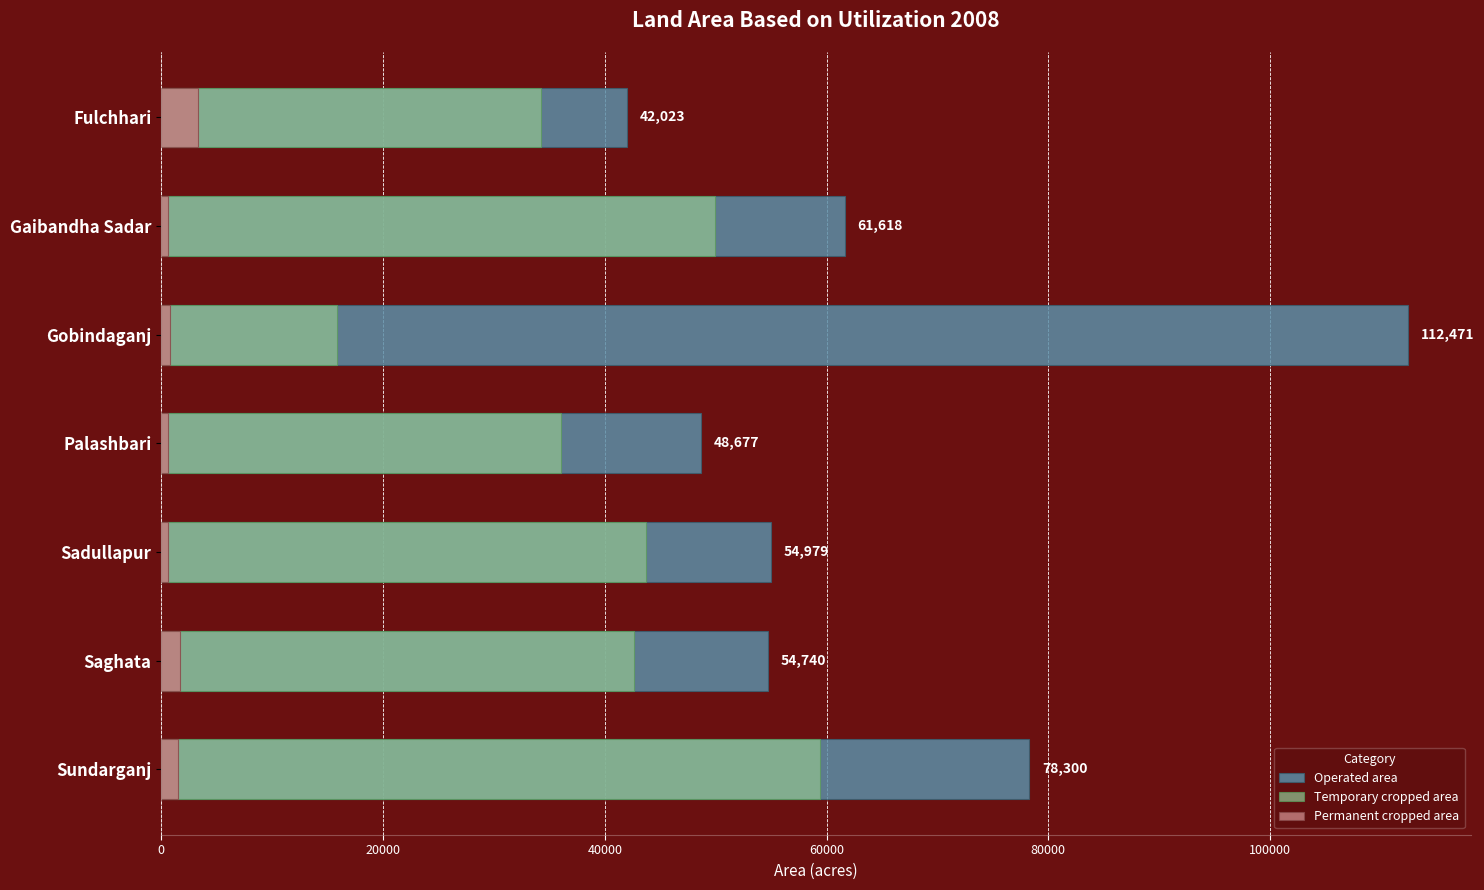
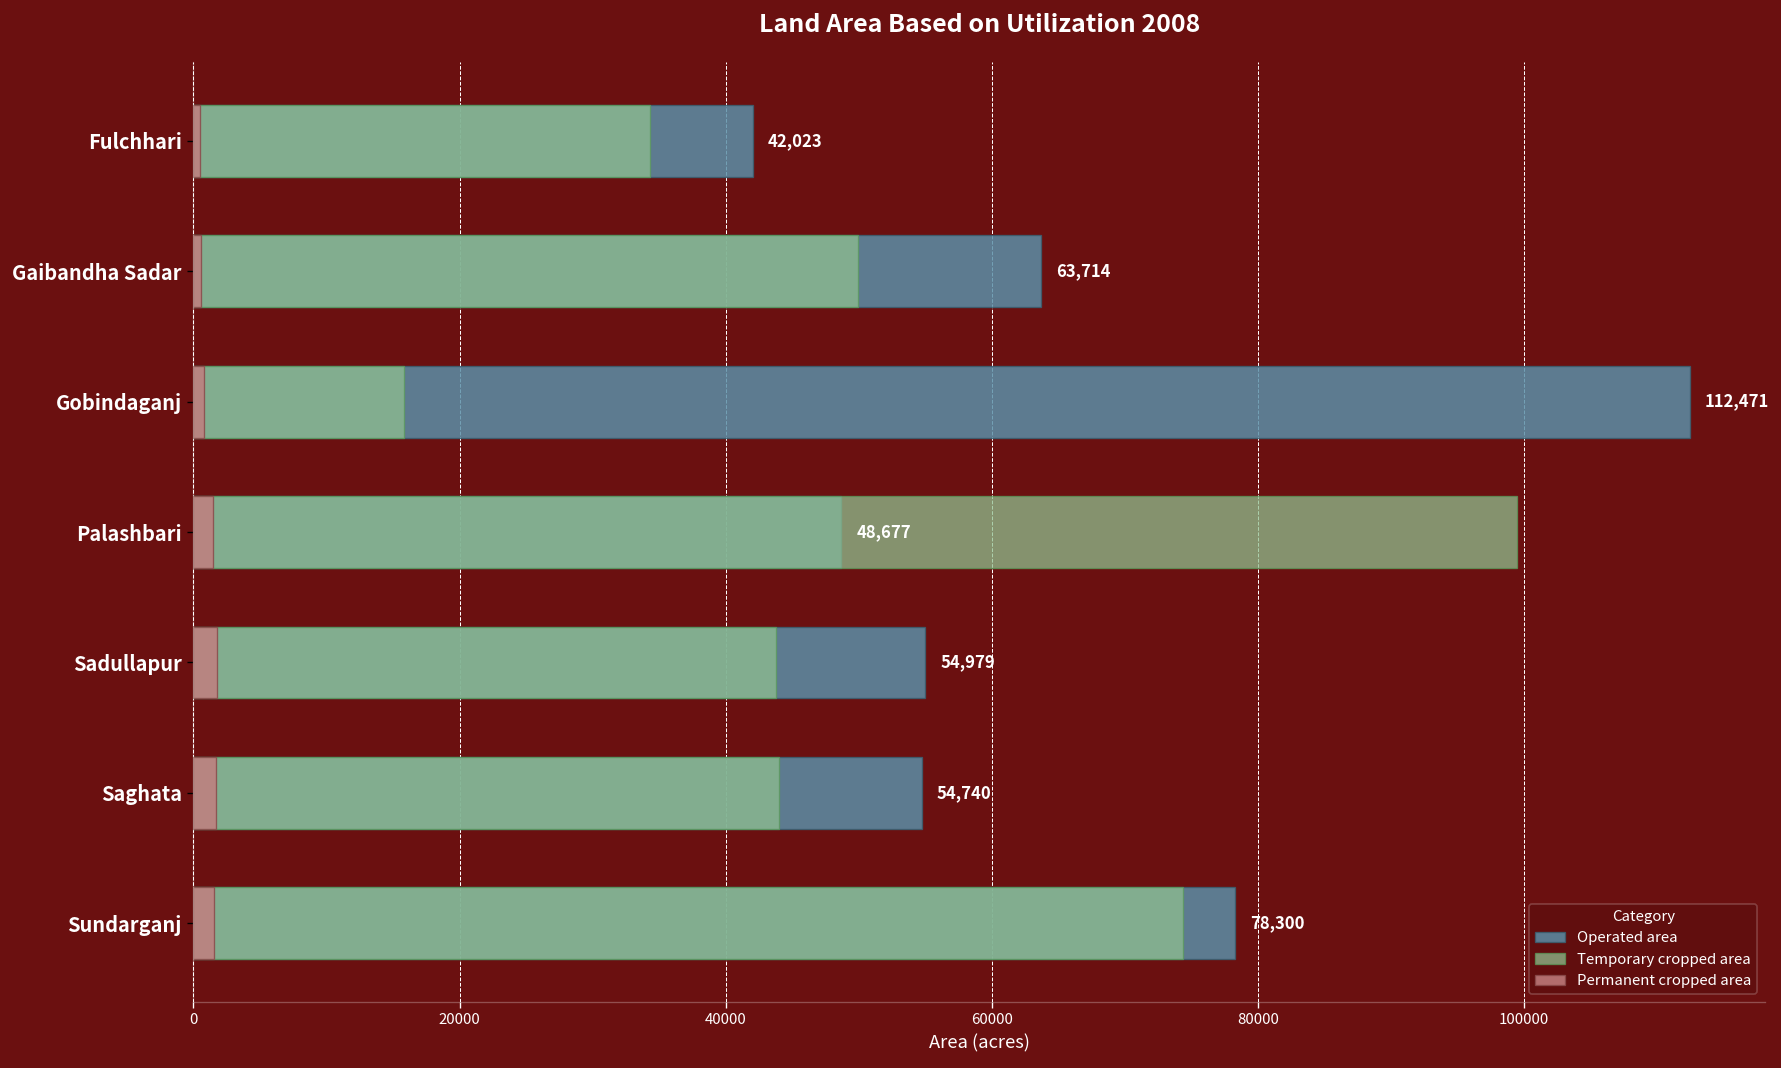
  {
    "Operated area": {
      "Fulchhari": "42,023",
-     "Gaibandha Sadar": "61,618",
+     "Gaibandha Sadar": "63,714",
      "Gobindaganj": "112,471",
      "Sadullapur": "54,979",
      "Saghata": "54,740",
      "Sundarganj": "78,300"
    },
    "Temporary cropped area": {
-     "Palashbari": "36100",
-     "Saghata": "42700",
-     "Sundarganj": "59400"
+     "Palashbari": "99500",
+     "Saghata": "44000",
+     "Sundarganj": "74400"
    },
    "Permanent cropped area": {
-     "Fulchhari": "3300",
-     "Palashbari": "600",
-     "Sadullapur": "700"
+     "Fulchhari": "500",
+     "Palashbari": "1400",
+     "Sadullapur": "1800"
    }
  }
